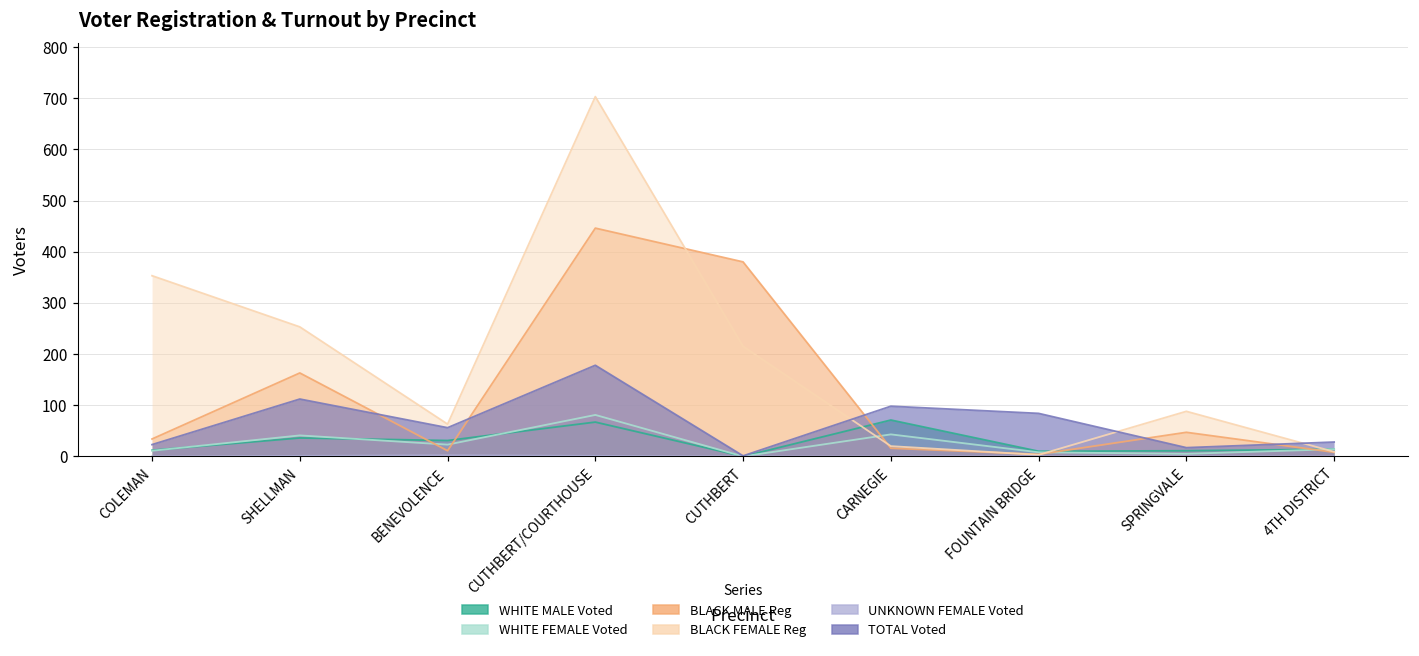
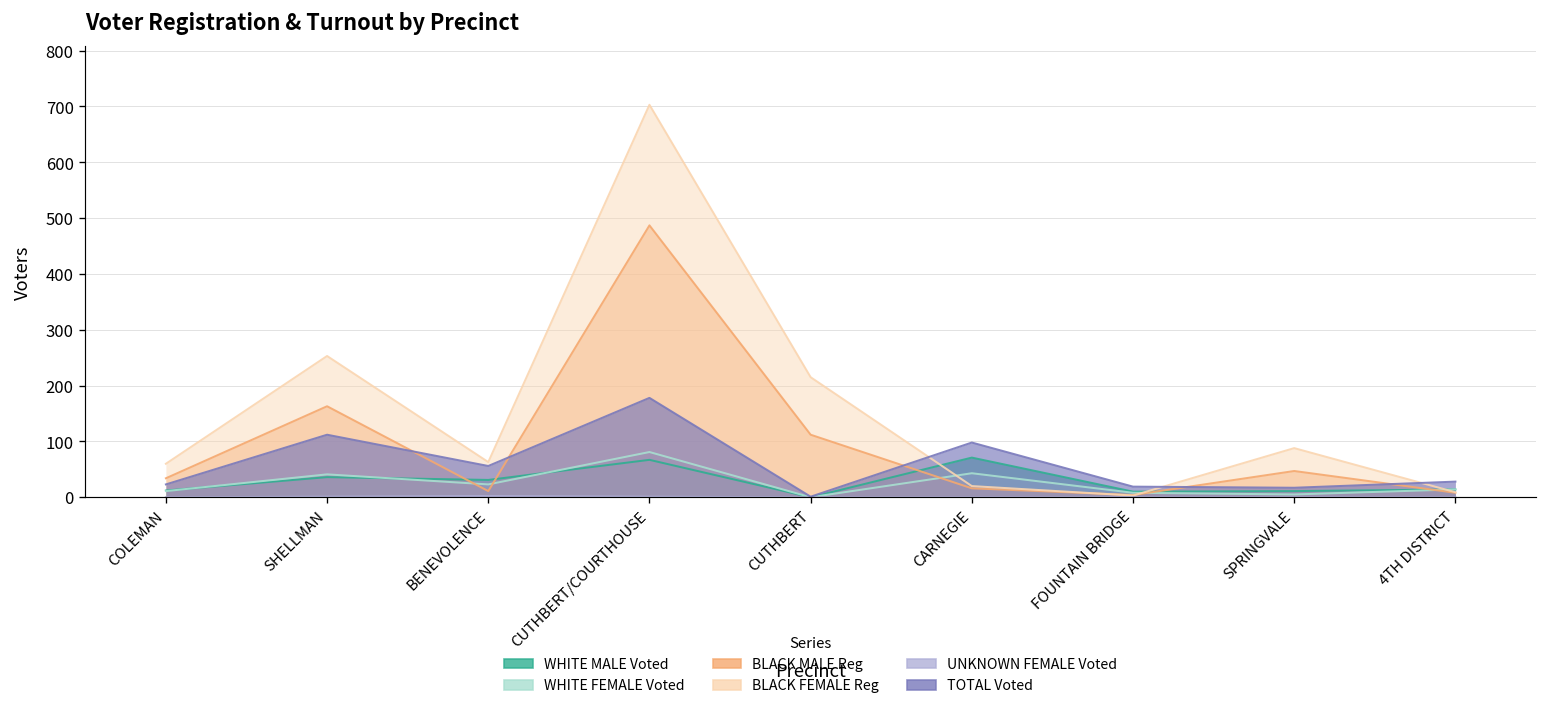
  {
    "WHITE MALE Voted": {
      "BENEVOLENCE": 30,
      "CUTHBERT/COURTHOUSE": 70,
      "CARNEGIE": 70,
      "SPRINGVALE": 10
    },
    "BLACK MALE Reg": {
      "COLEMAN": 30,
      "SHELLMAN": 160,
      "BENEVOLENCE": 10,
-     "CUTHBERT/COURTHOUSE": 450,
-     "CUTHBERT": 380,
+     "CUTHBERT/COURTHOUSE": 490,
+     "CUTHBERT": 110,
      "SPRINGVALE": 50
    },
    "BLACK FEMALE Reg": {
-     "COLEMAN": 350,
+     "COLEMAN": 60,
      "SHELLMAN": 250,
      "BENEVOLENCE": 60,
      "CUTHBERT/COURTHOUSE": 700,
      "CUTHBERT": 220,
      "SPRINGVALE": 90
    },
    "TOTAL Voted": {
      "COLEMAN": 20,
      "SHELLMAN": 110,
      "BENEVOLENCE": 60,
      "CUTHBERT/COURTHOUSE": 180,
      "CARNEGIE": 100,
-     "FOUNTAIN BRIDGE": 80,
+     "FOUNTAIN BRIDGE": 20,
      "SPRINGVALE": 20,
      "4TH DISTRICT": 30
    }
  }
